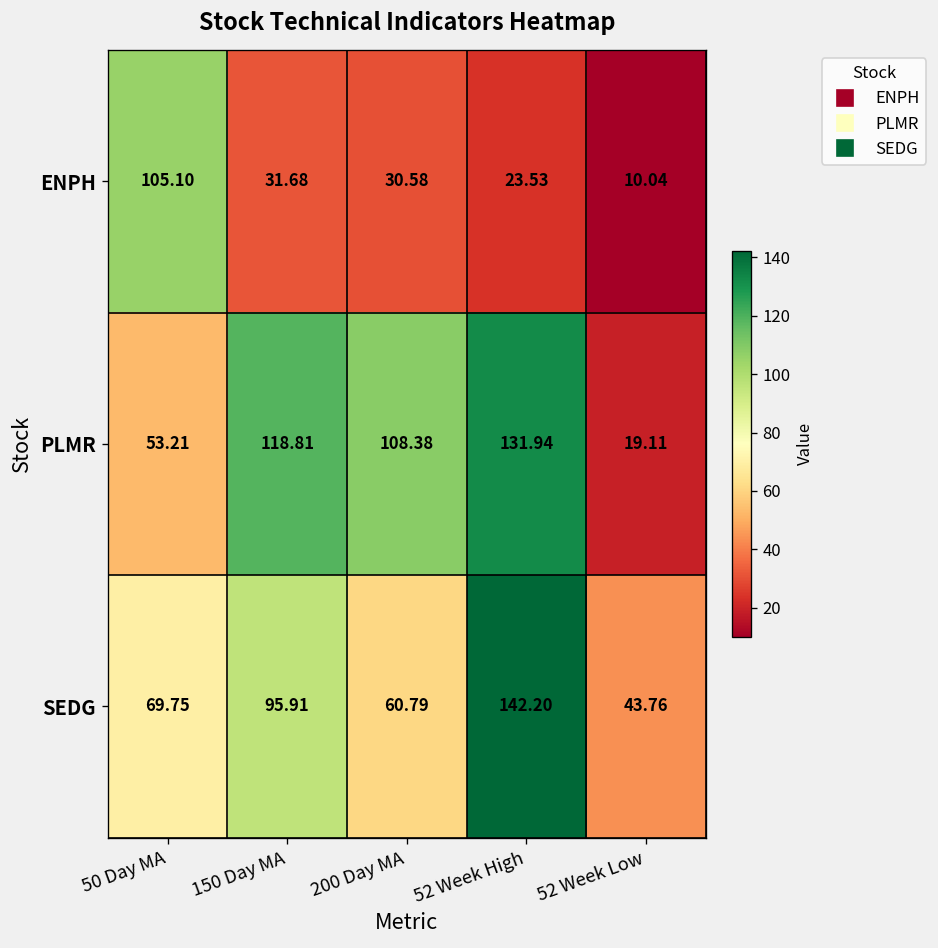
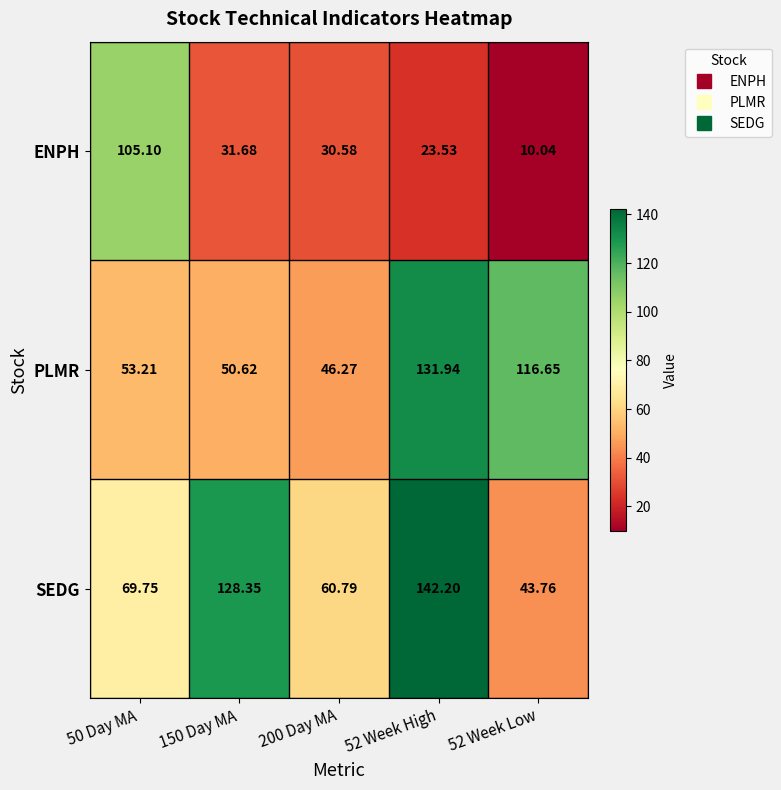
  {
    "ENPH": {
      "50 Day MA": 105.10,
      "150 Day MA": 31.68,
      "200 Day MA": 30.58,
      "52 Week High": 23.53,
      "52 Week Low": 10.04
    },
    "PLMR": {
      "50 Day MA": 53.21,
-     "150 Day MA": 118.81,
-     "200 Day MA": 108.38,
+     "150 Day MA": 50.62,
+     "200 Day MA": 46.27,
      "52 Week High": 131.94,
-     "52 Week Low": 19.11
+     "52 Week Low": 116.65
    },
    "SEDG": {
      "50 Day MA": 69.75,
-     "150 Day MA": 95.91,
+     "150 Day MA": 128.35,
      "200 Day MA": 60.79,
      "52 Week High": 142.20,
      "52 Week Low": 43.76
    }
  }
